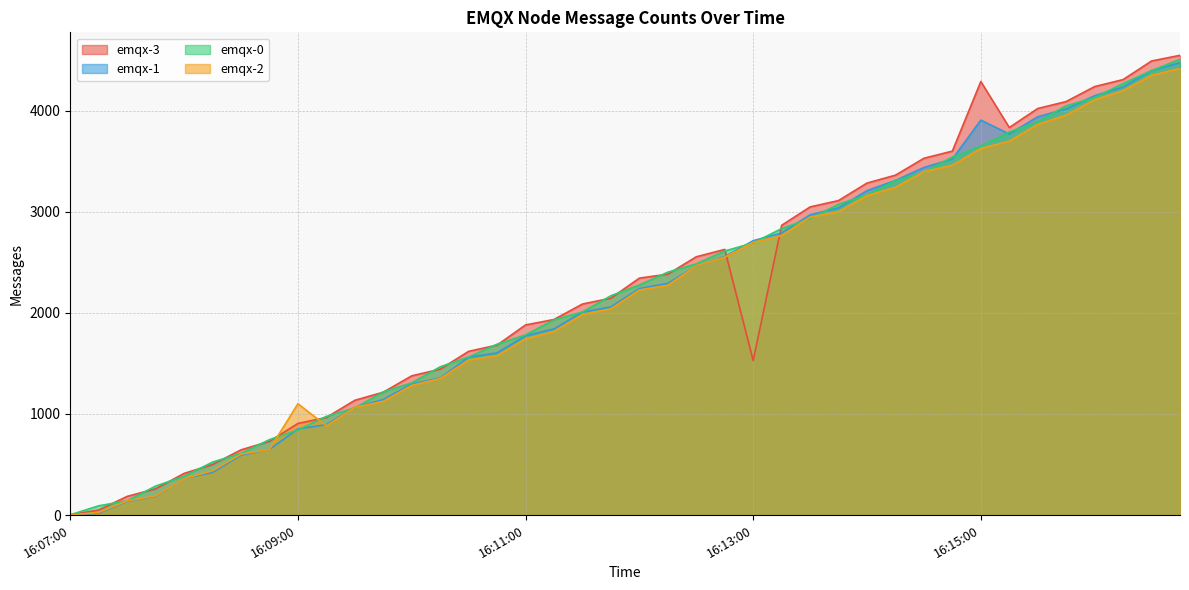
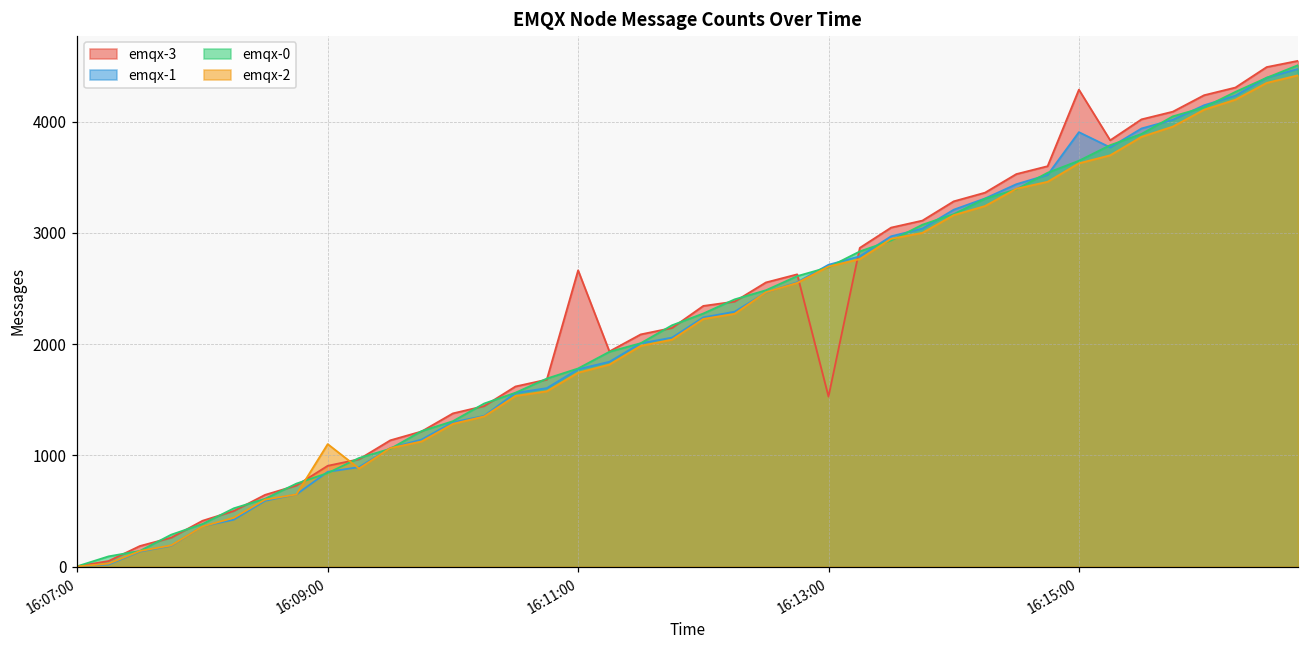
  {
    "emqx-3": {
      "16:09:00": 910,
-     "16:11:00": 1880,
+     "16:11:00": 2660,
      "16:13:00": 1530,
      "16:15:00": 4290
    },
    "emqx-1": {
      "16:15:00": 3910
    },
    "emqx-2": {
      "16:09:00": 1100,
      "16:11:00": 1740
    }
  }
